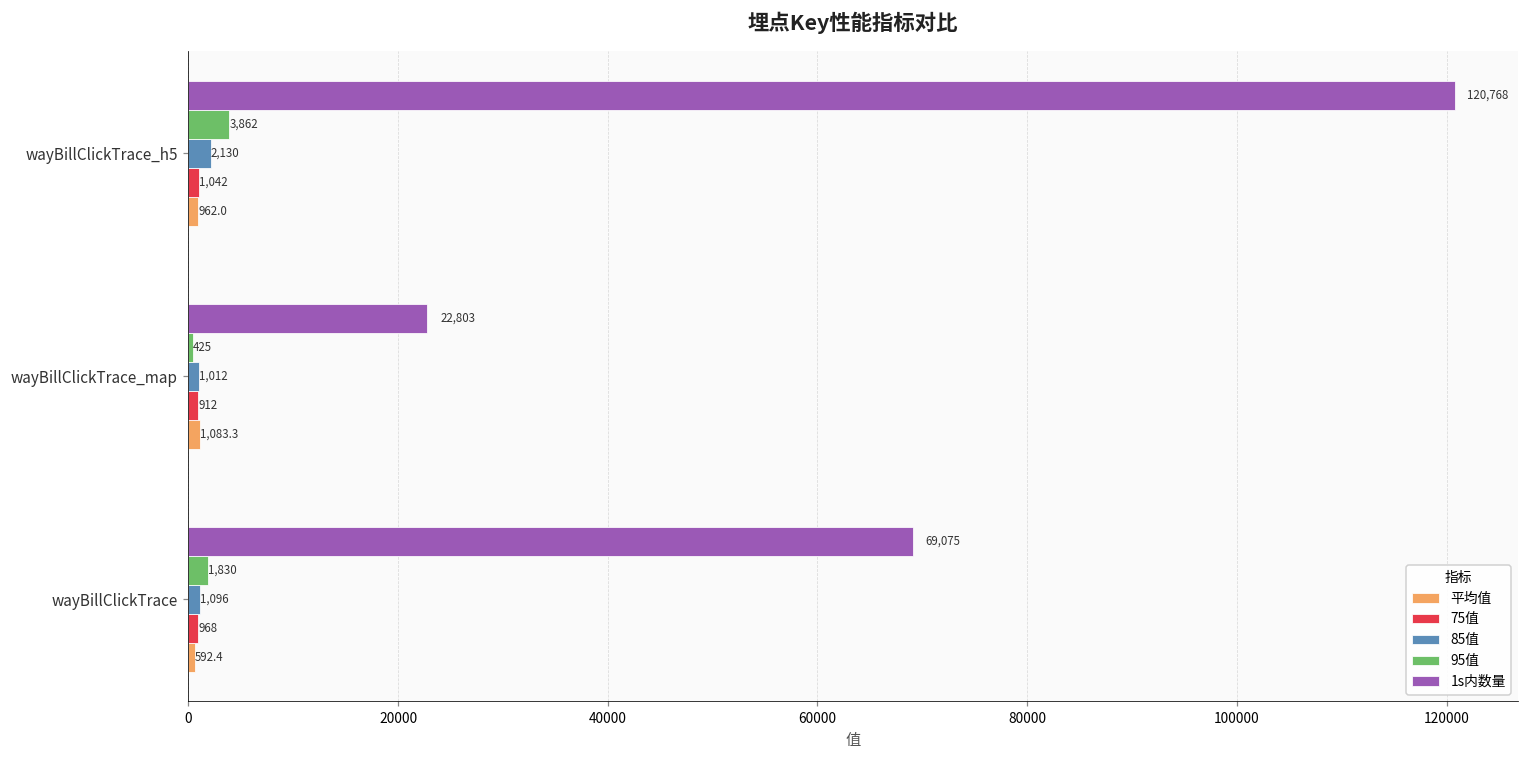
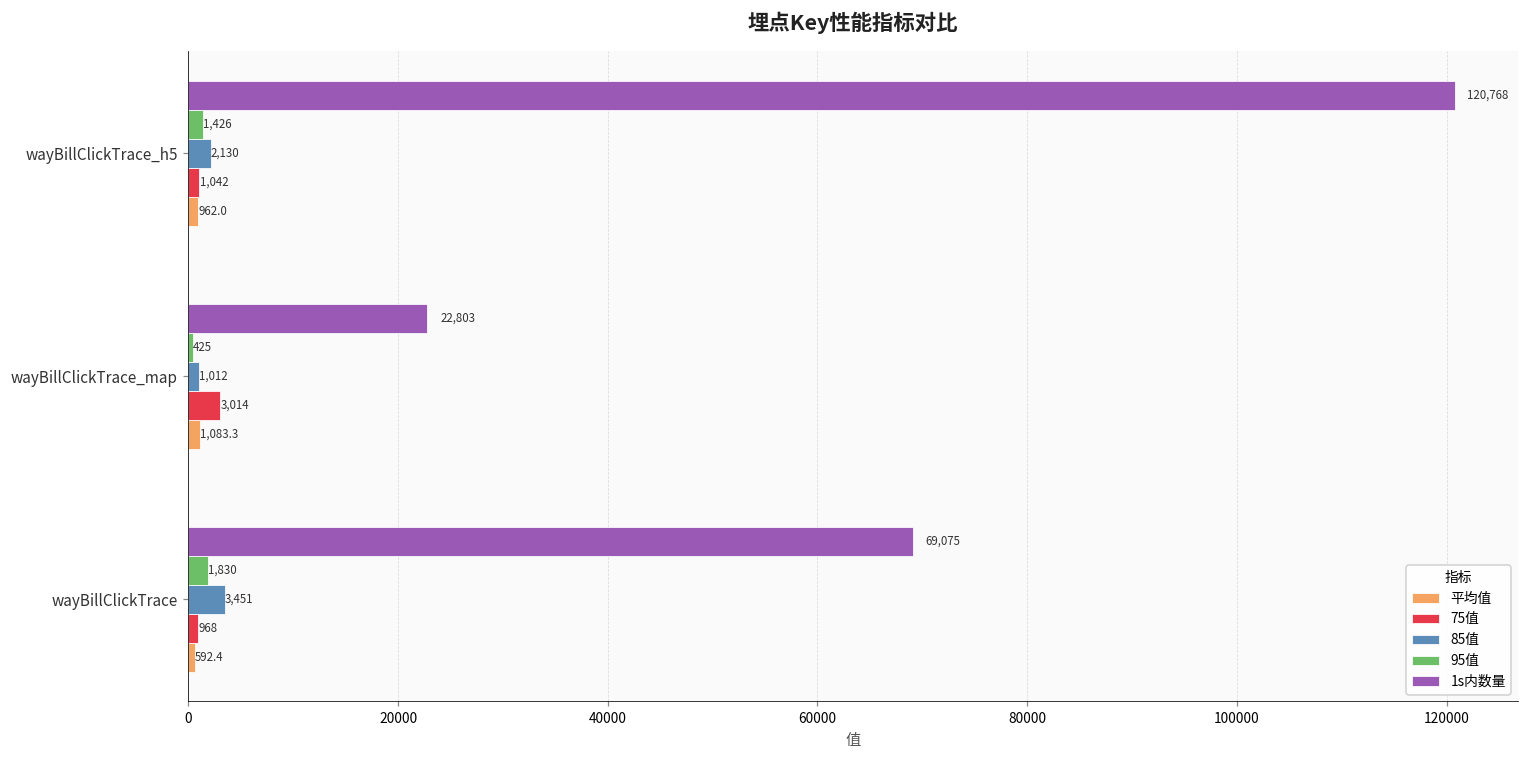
  {
    "平均值": {
      "wayBillClickTrace_h5": "962.0",
      "wayBillClickTrace_map": "1,083.3",
      "wayBillClickTrace": "592.4"
    },
    "75值": {
      "wayBillClickTrace_h5": "1,042",
-     "wayBillClickTrace_map": "912",
+     "wayBillClickTrace_map": "3,014",
      "wayBillClickTrace": "968"
    },
    "85值": {
      "wayBillClickTrace_h5": "2,130",
      "wayBillClickTrace_map": "1,012",
-     "wayBillClickTrace": "1,096"
+     "wayBillClickTrace": "3,451"
    },
    "95值": {
-     "wayBillClickTrace_h5": "3,862",
+     "wayBillClickTrace_h5": "1,426",
      "wayBillClickTrace_map": "425",
      "wayBillClickTrace": "1,830"
    },
    "1s内数量": {
      "wayBillClickTrace_h5": "120,768",
      "wayBillClickTrace_map": "22,803",
      "wayBillClickTrace": "69,075"
    }
  }
